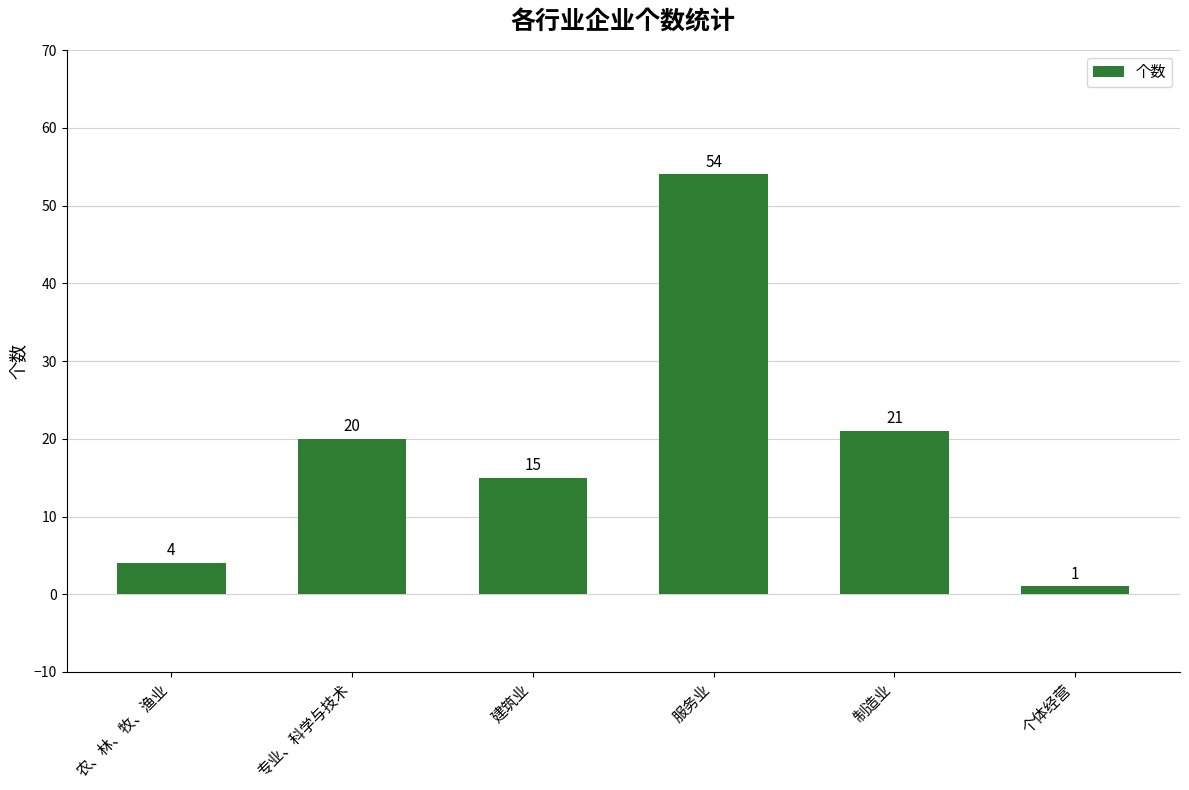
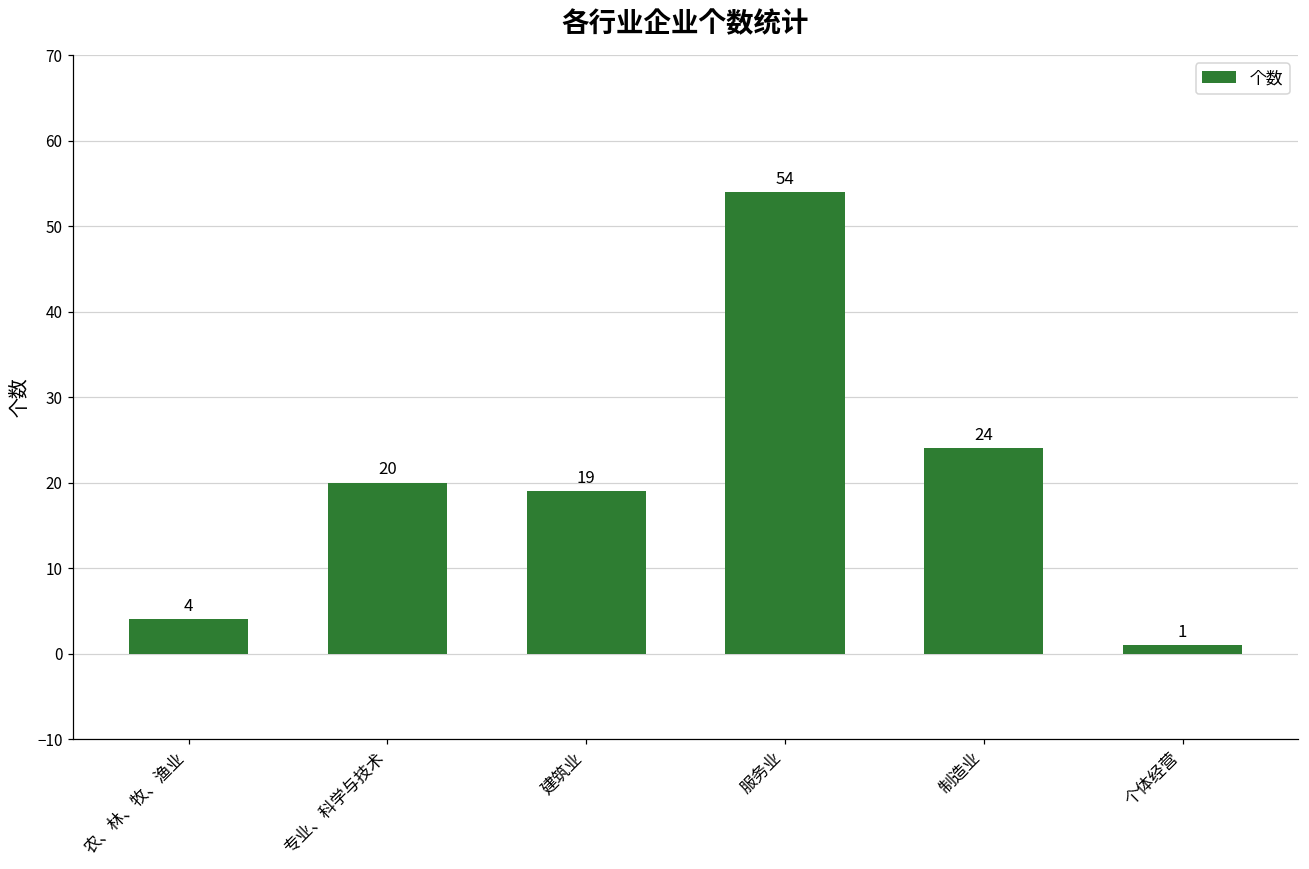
  {
    "农、林、牧、渔业": 4,
    "专业、科学与技术": 20,
-   "建筑业": 15,
+   "建筑业": 19,
    "服务业": 54,
-   "制造业": 21,
+   "制造业": 24,
    "个体经营": 1
  }
